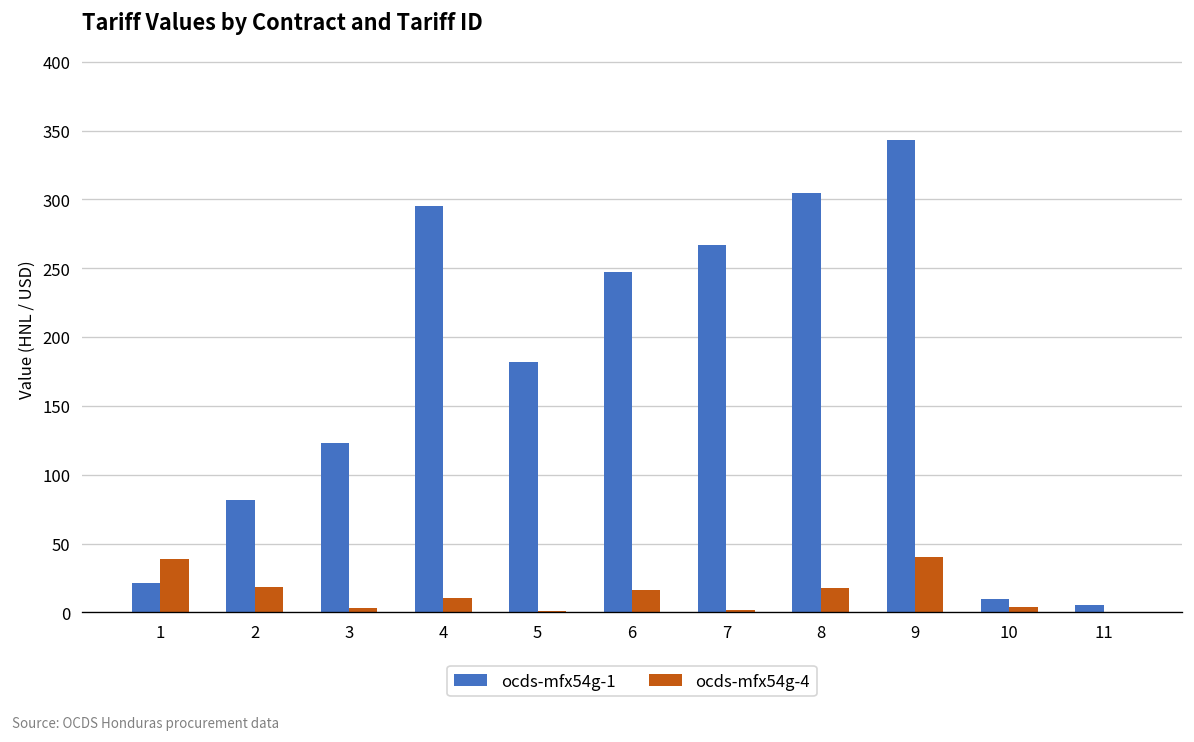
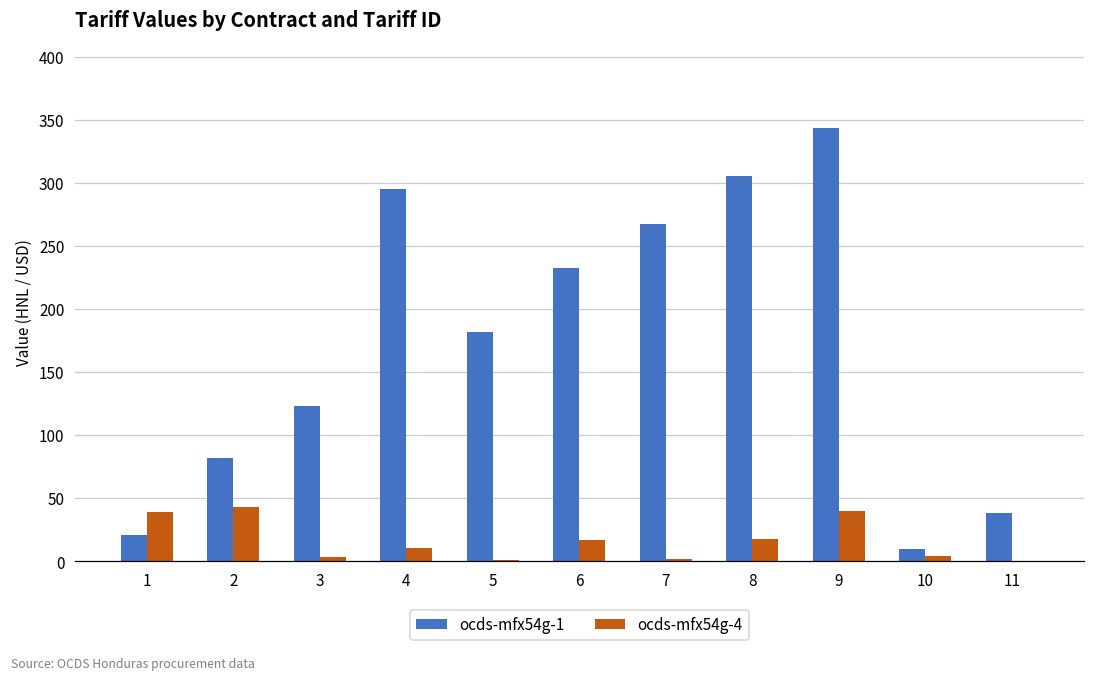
  {
    "ocds-mfx54g-1": {
      "1": 21,
      "2": 82,
      "3": 123,
      "4": 295,
      "5": 182,
-     "6": 247,
+     "6": 232,
      "7": 267,
      "8": 305,
      "9": 343,
      "10": 10,
-     "11": 5
+     "11": 38
    },
    "ocds-mfx54g-4": {
      "1": 39,
-     "2": 18,
+     "2": 43,
      "3": 3,
      "4": 10,
      "6": 16,
      "8": 18,
      "9": 40,
      "10": 4
    }
  }
